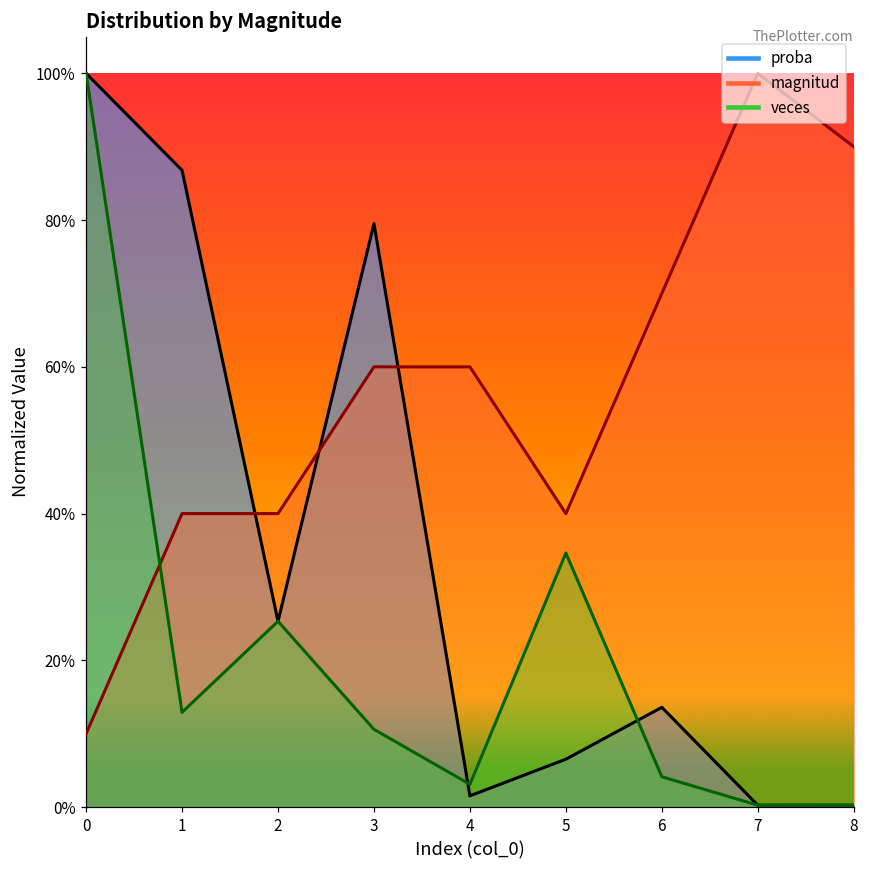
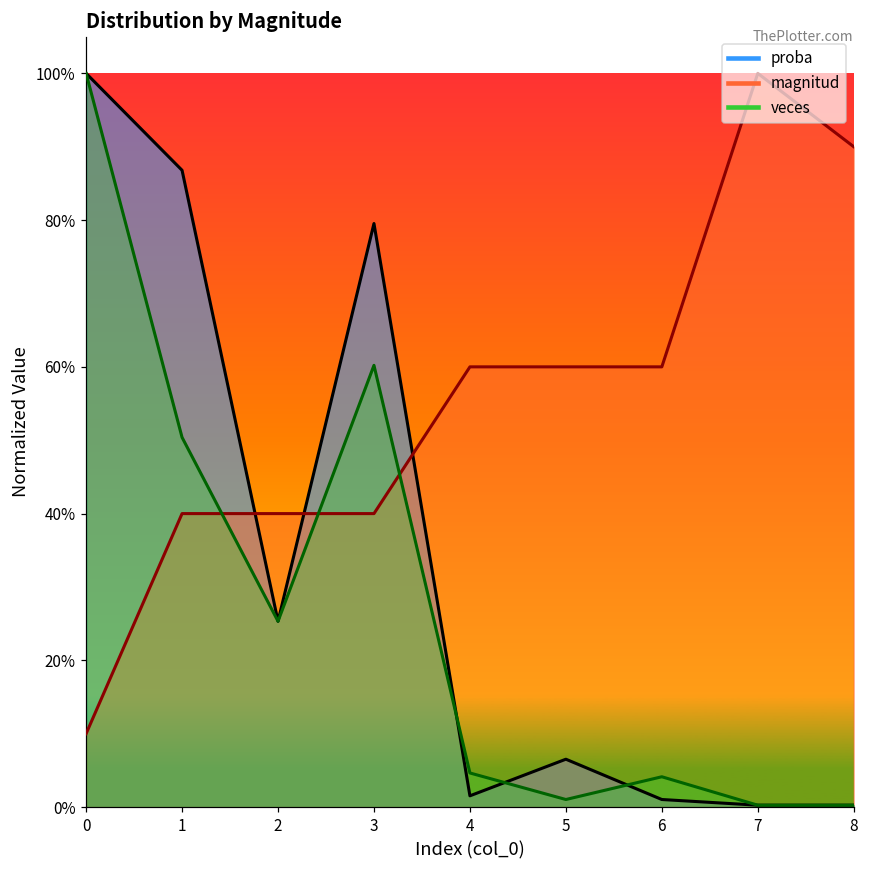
  {
    "proba": {
      "1": "87%",
      "3": "80%",
      "4": "2%",
      "5": "7%",
-     "6": "14%"
+     "6": "1%"
    },
    "magnitud": {
      "0": "10%",
      "1": "40%",
      "2": "40%",
-     "3": "60%",
+     "3": "40%",
      "4": "60%",
-     "5": "40%",
-     "6": "70%",
+     "5": "60%",
+     "6": "60%",
      "8": "90%"
    },
    "veces": {
-     "1": "13%",
-     "3": "11%",
-     "4": "3%",
-     "5": "35%",
+     "1": "50%",
+     "3": "60%",
+     "4": "5%",
+     "5": "1%",
      "6": "4%"
    }
  }
